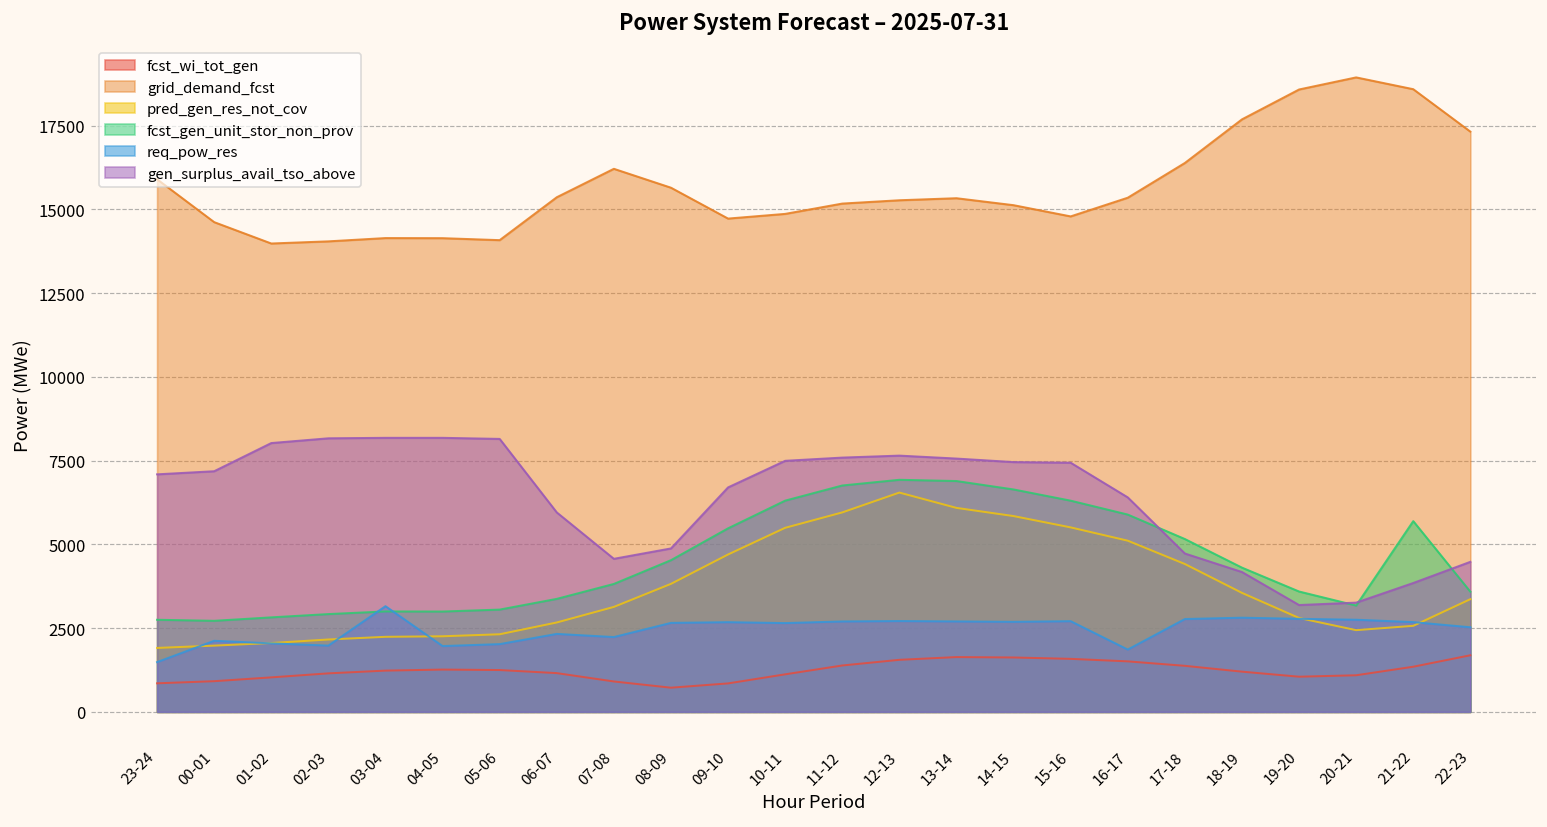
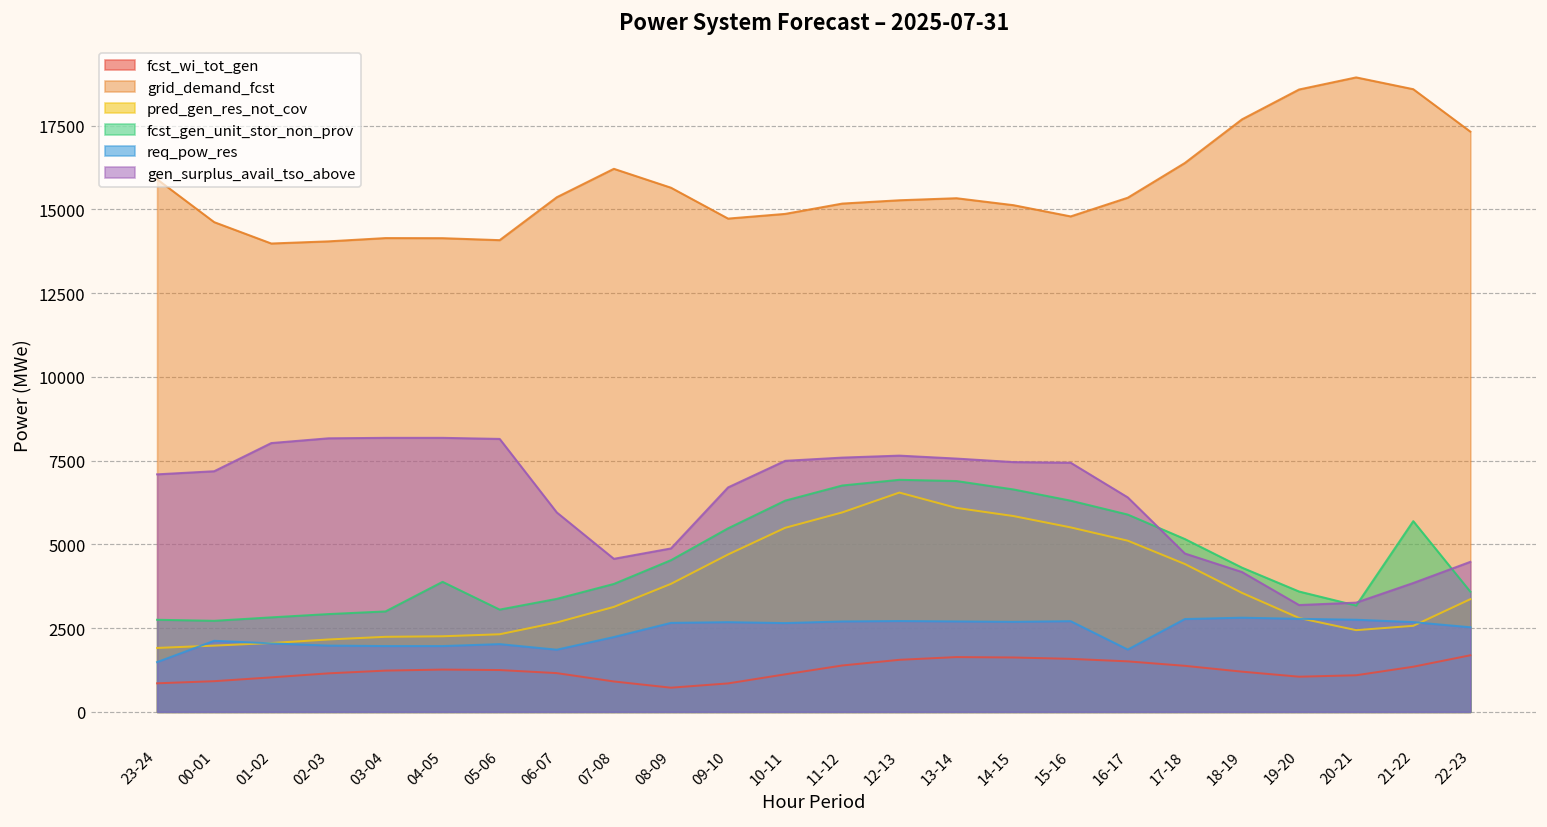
  {
    "pred_gen_res_not_cov": {
      "23-24": 1900,
      "00-01": 2000,
      "02-03": 2200,
      "03-04": 2200,
      "04-05": 2300,
      "05-06": 2300,
      "06-07": 2700,
      "07-08": 3100,
      "08-09": 3800,
      "09-10": 4700,
      "10-11": 5500,
      "11-12": 6000,
      "12-13": 6500,
      "13-14": 6100,
      "14-15": 5800,
      "15-16": 5500,
      "16-17": 5100,
      "17-18": 4400,
      "18-19": 3600,
      "20-21": 2400,
      "21-22": 2600,
      "22-23": 3400
    },
    "fcst_gen_unit_stor_non_prov": {
      "23-24": 2800,
      "00-01": 2700,
      "01-02": 2800,
      "02-03": 2900,
      "03-04": 3000,
-     "04-05": 3000,
+     "04-05": 3900,
      "05-06": 3100,
      "06-07": 3400,
      "07-08": 3800,
      "08-09": 4500,
      "09-10": 5500,
      "10-11": 6300,
      "11-12": 6800,
      "12-13": 6900,
      "13-14": 6900,
      "14-15": 6600,
      "15-16": 6300,
      "16-17": 5900,
      "17-18": 5200,
      "18-19": 4300,
      "19-20": 3600,
      "21-22": 5700,
      "22-23": 3600
    },
    "req_pow_res": {
      "23-24": 1500,
      "00-01": 2100,
      "02-03": 2000,
-     "03-04": 3200,
+     "03-04": 2000,
      "04-05": 2000,
      "05-06": 2000,
-     "06-07": 2300,
+     "06-07": 1900,
      "07-08": 2200,
      "08-09": 2700,
      "09-10": 2700,
      "10-11": 2700,
      "11-12": 2700,
      "12-13": 2700,
      "13-14": 2700,
      "14-15": 2700,
      "15-16": 2700,
      "16-17": 1900,
      "17-18": 2800,
      "18-19": 2800,
      "20-21": 2800,
      "21-22": 2700,
      "22-23": 2500
    },
    "gen_surplus_avail_tso_above": {
      "23-24": 7100,
      "00-01": 7200,
      "01-02": 8000,
      "02-03": 8200,
      "03-04": 8200,
      "04-05": 8200,
      "05-06": 8200,
      "06-07": 6000,
      "07-08": 4600,
      "08-09": 4900,
      "09-10": 6700,
      "10-11": 7500,
      "11-12": 7600,
      "12-13": 7700,
      "13-14": 7600,
      "14-15": 7500,
      "15-16": 7400,
      "16-17": 6400,
      "17-18": 4700,
      "18-19": 4200,
      "19-20": 3200,
      "21-22": 3800,
      "22-23": 4500
    }
  }
